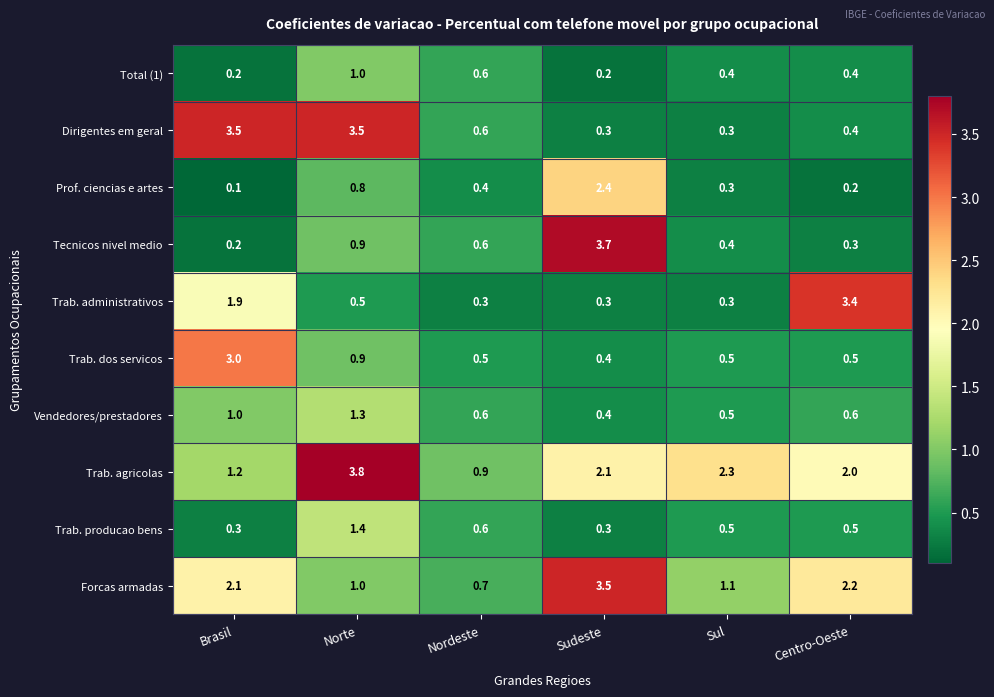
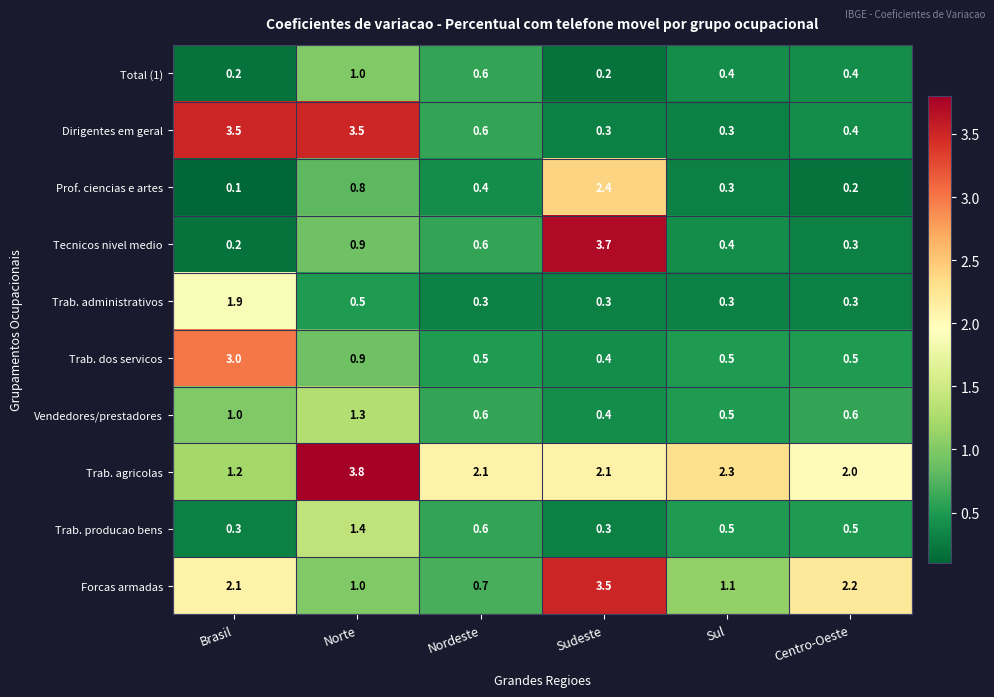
  {
    "Total (1)": {
      "Brasil": 0.2,
      "Norte": 1.0,
      "Nordeste": 0.6,
      "Sudeste": 0.2,
      "Sul": 0.4,
      "Centro-Oeste": 0.4
    },
    "Dirigentes em geral": {
      "Brasil": 3.5,
      "Norte": 3.5,
      "Nordeste": 0.6,
      "Sudeste": 0.3,
      "Sul": 0.3,
      "Centro-Oeste": 0.4
    },
    "Prof. ciencias e artes": {
      "Brasil": 0.1,
      "Norte": 0.8,
      "Nordeste": 0.4,
      "Sudeste": 2.4,
      "Sul": 0.3,
      "Centro-Oeste": 0.2
    },
    "Tecnicos nivel medio": {
      "Brasil": 0.2,
      "Norte": 0.9,
      "Nordeste": 0.6,
      "Sudeste": 3.7,
      "Sul": 0.4,
      "Centro-Oeste": 0.3
    },
    "Trab. administrativos": {
      "Brasil": 1.9,
      "Norte": 0.5,
      "Nordeste": 0.3,
      "Sudeste": 0.3,
      "Sul": 0.3,
-     "Centro-Oeste": 3.4
+     "Centro-Oeste": 0.3
    },
    "Trab. dos servicos": {
      "Brasil": 3.0,
      "Norte": 0.9,
      "Nordeste": 0.5,
      "Sudeste": 0.4,
      "Sul": 0.5,
      "Centro-Oeste": 0.5
    },
    "Vendedores/prestadores": {
      "Brasil": 1.0,
      "Norte": 1.3,
      "Nordeste": 0.6,
      "Sudeste": 0.4,
      "Sul": 0.5,
      "Centro-Oeste": 0.6
    },
    "Trab. agricolas": {
      "Brasil": 1.2,
      "Norte": 3.8,
-     "Nordeste": 0.9,
+     "Nordeste": 2.1,
      "Sudeste": 2.1,
      "Sul": 2.3,
      "Centro-Oeste": 2.0
    },
    "Trab. producao bens": {
      "Brasil": 0.3,
      "Norte": 1.4,
      "Nordeste": 0.6,
      "Sudeste": 0.3,
      "Sul": 0.5,
      "Centro-Oeste": 0.5
    },
    "Forcas armadas": {
      "Brasil": 2.1,
      "Norte": 1.0,
      "Nordeste": 0.7,
      "Sudeste": 3.5,
      "Sul": 1.1,
      "Centro-Oeste": 2.2
    }
  }
